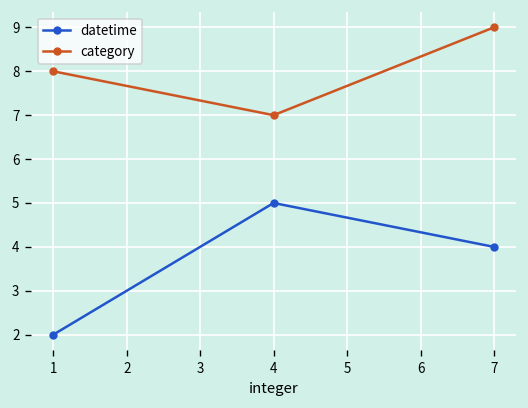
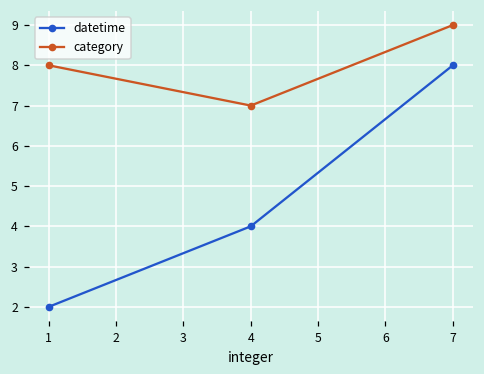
  {
    "datetime": {
      "1": 2,
-     "4": 5,
-     "7": 4
+     "4": 4,
+     "7": 8
    },
    "category": {
      "1": 8,
      "4": 7,
      "7": 9
    }
  }
